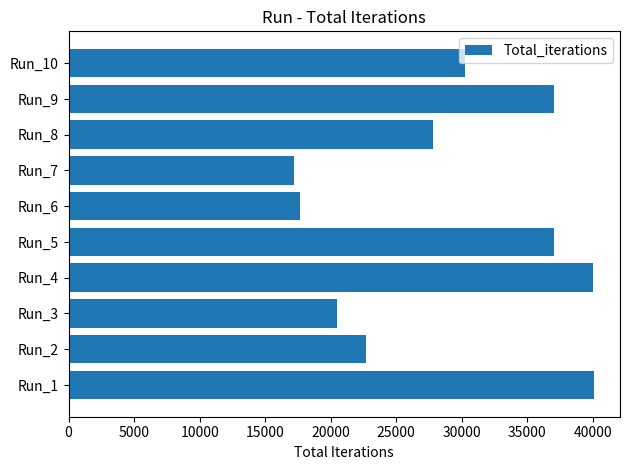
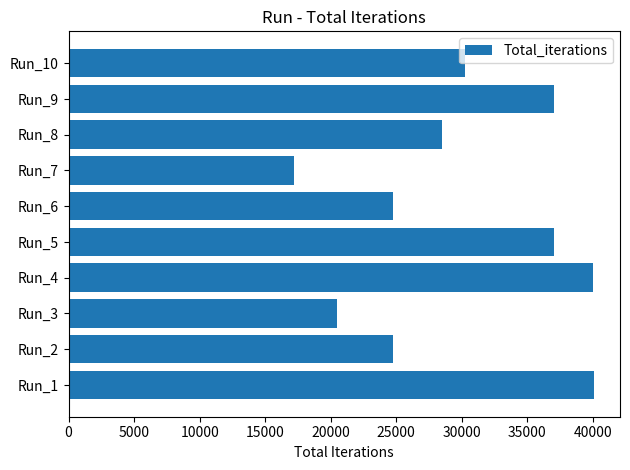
  {
    "Run_9": 37100,
-   "Run_8": 27800,
+   "Run_8": 28500,
    "Run_7": 17200,
-   "Run_6": 17600,
+   "Run_6": 24800,
    "Run_5": 37000,
    "Run_4": 40000,
    "Run_3": 20500,
-   "Run_2": 22700,
+   "Run_2": 24800,
    "Run_1": 40100
  }
